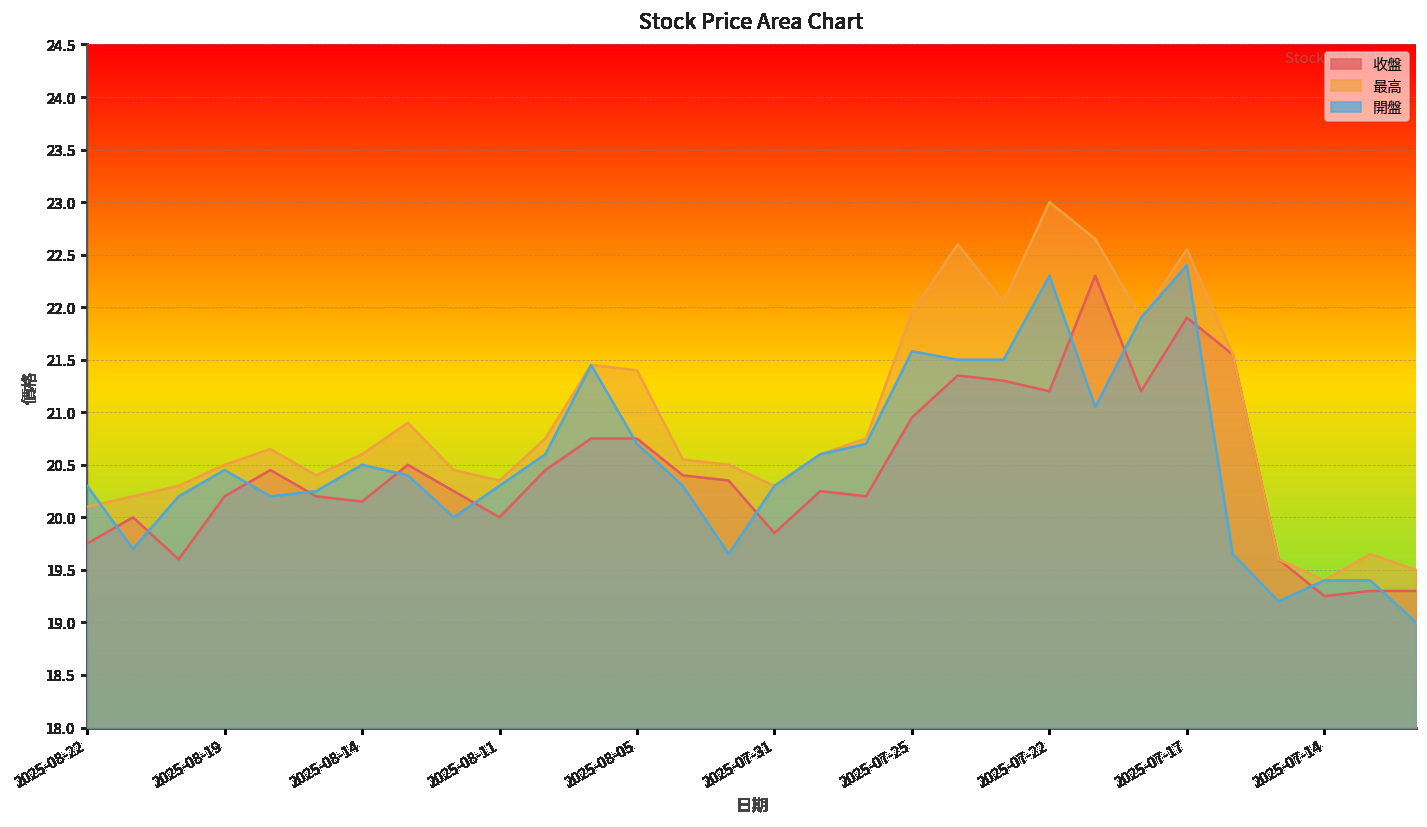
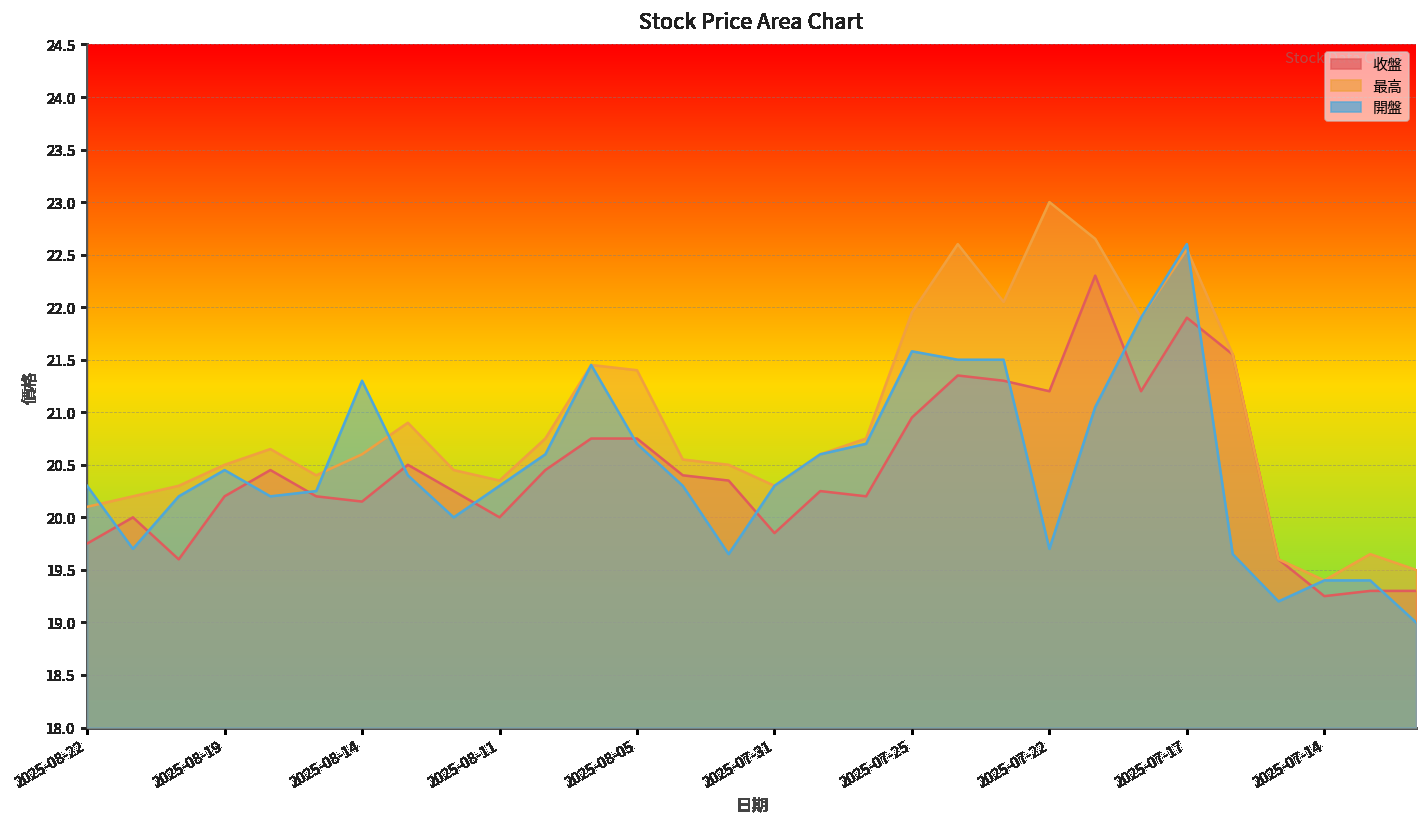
  {
    "開盤": {
      "2025-08-22": 20.3,
      "2025-08-19": 20.5,
-     "2025-08-14": 20.5,
+     "2025-08-14": 21.3,
      "2025-08-11": 20.3,
      "2025-08-05": 20.7,
      "2025-07-25": 21.6,
-     "2025-07-22": 22.3,
-     "2025-07-17": 22.4
+     "2025-07-22": 19.7,
+     "2025-07-17": 22.6
    }
  }
